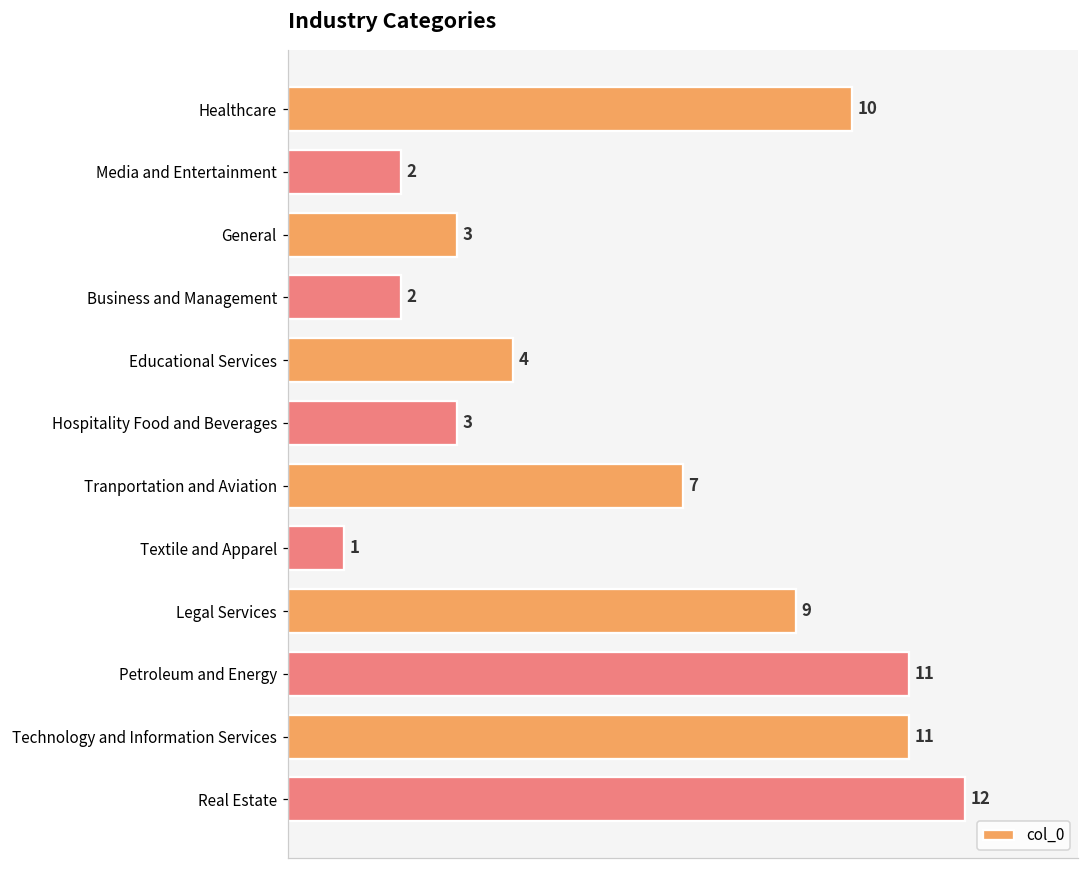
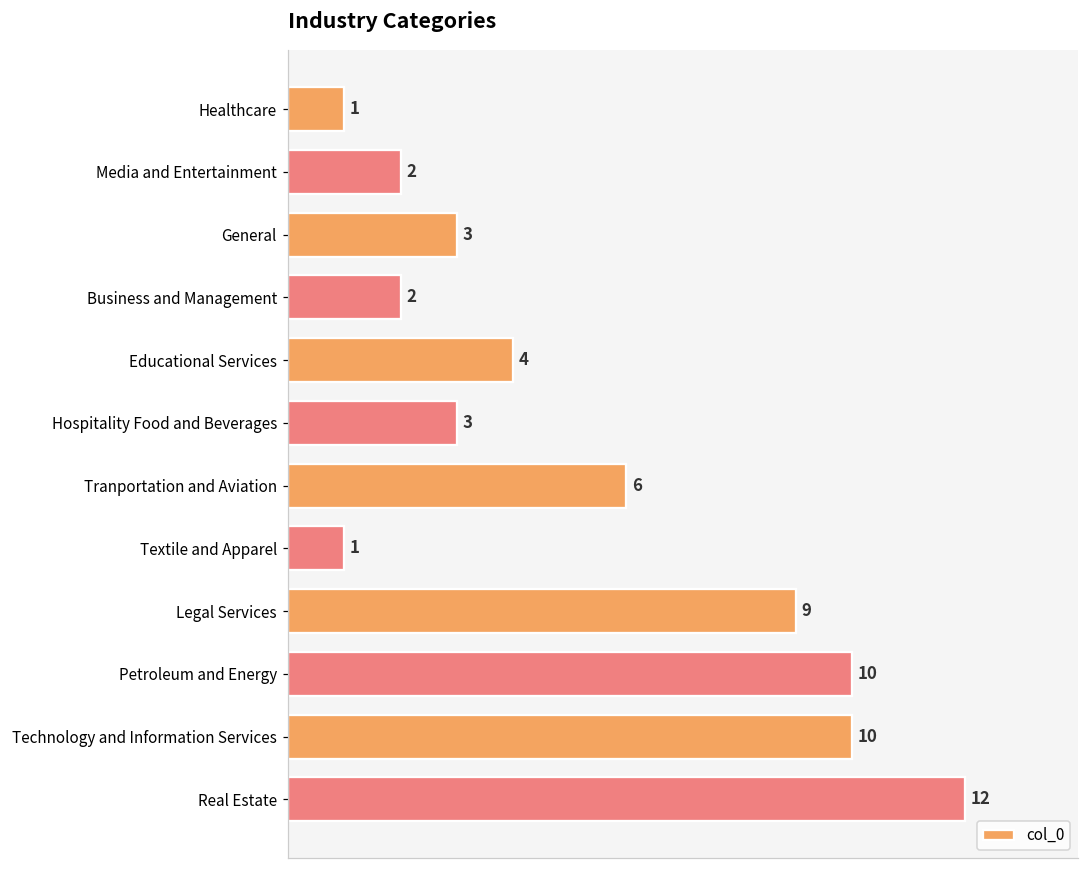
  {
-   "Healthcare": 10,
+   "Healthcare": 1,
    "Media and Entertainment": 2,
    "General": 3,
    "Business and Management": 2,
    "Educational Services": 4,
    "Hospitality Food and Beverages": 3,
-   "Tranportation and Aviation": 7,
+   "Tranportation and Aviation": 6,
    "Textile and Apparel": 1,
    "Legal Services": 9,
-   "Petroleum and Energy": 11,
-   "Technology and Information Services": 11,
+   "Petroleum and Energy": 10,
+   "Technology and Information Services": 10,
    "Real Estate": 12
  }
